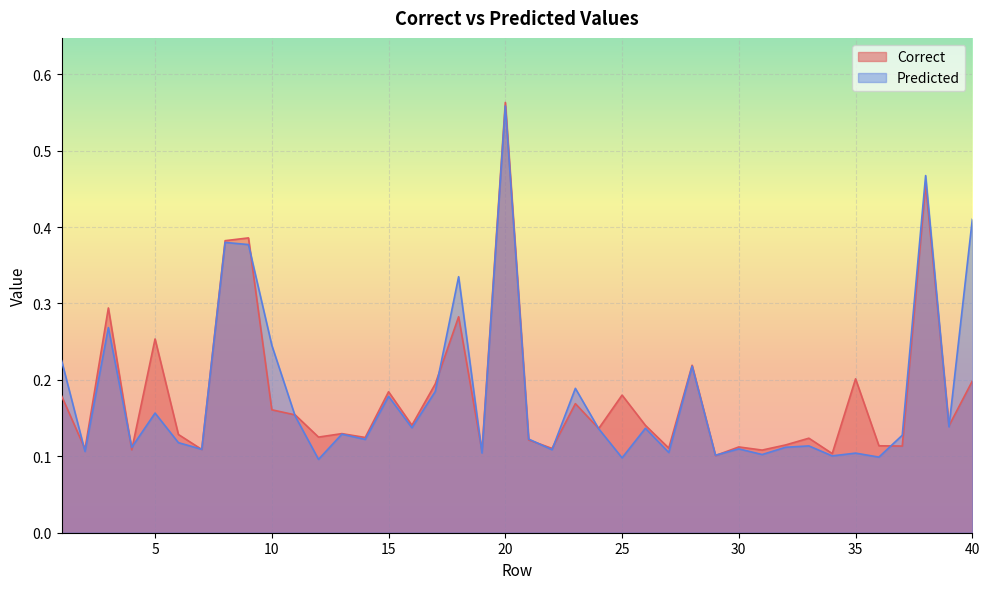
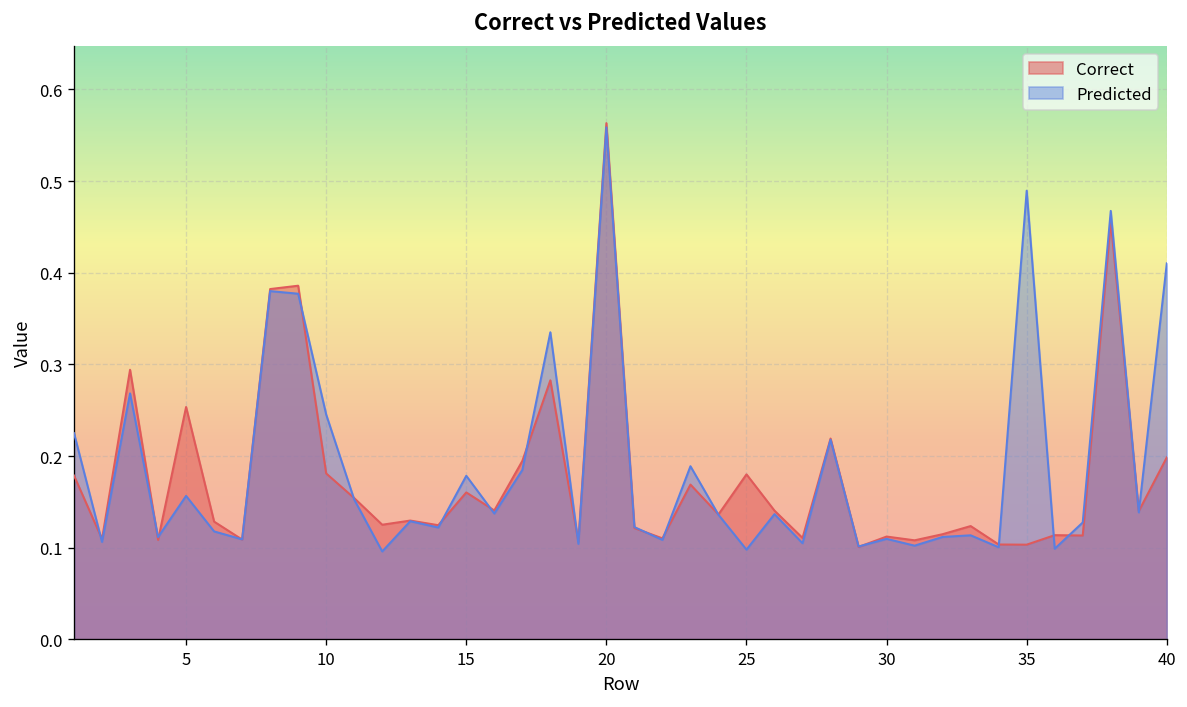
  {
    "Correct": {
      "5": 0.25,
-     "10": 0.16,
-     "15": 0.18,
+     "10": 0.18,
+     "15": 0.16,
      "20": 0.56,
      "25": 0.18,
-     "35": 0.20,
+     "35": 0.10,
      "40": 0.20
    },
    "Predicted": {
      "5": 0.16,
      "10": 0.25,
      "15": 0.18,
      "20": 0.56,
      "25": 0.10,
-     "35": 0.10,
+     "35": 0.49,
      "40": 0.41
    }
  }
